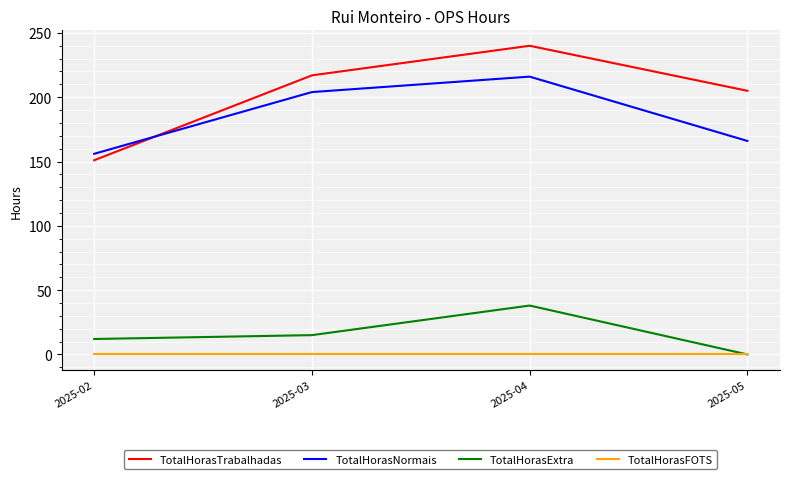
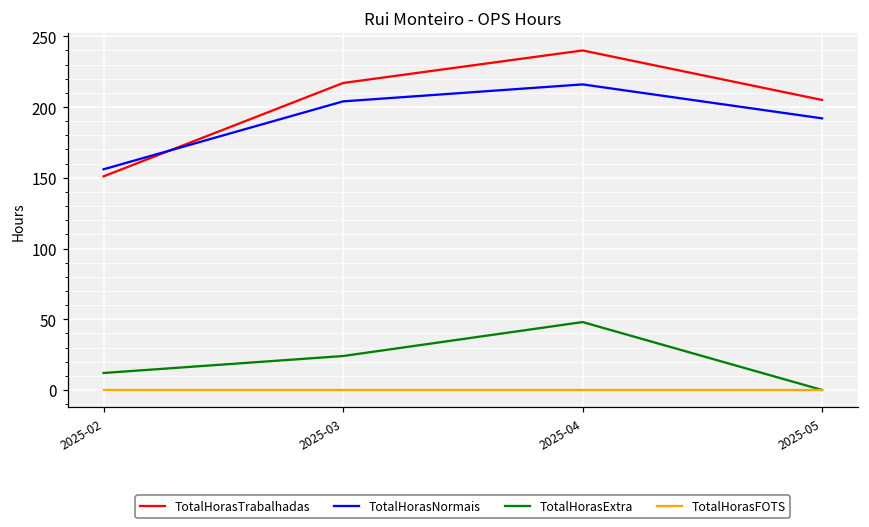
  {
    "TotalHorasTrabalhadas": {
      "2025-02": 151,
      "2025-03": 217,
      "2025-04": 240,
      "2025-05": 205
    },
    "TotalHorasNormais": {
      "2025-02": 156,
      "2025-03": 204,
      "2025-04": 216,
-     "2025-05": 166
+     "2025-05": 192
    },
    "TotalHorasExtra": {
      "2025-02": 12,
-     "2025-03": 15,
-     "2025-04": 38
+     "2025-03": 24,
+     "2025-04": 48
    },
    "TotalHorasFOTS": {
      "2025-02": 0,
      "2025-03": 0,
      "2025-04": 0
    }
  }
